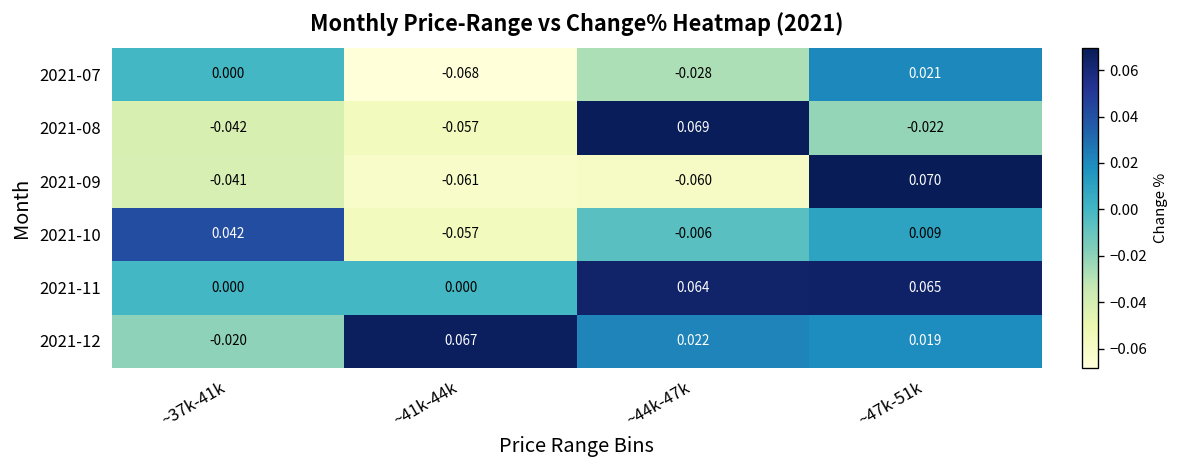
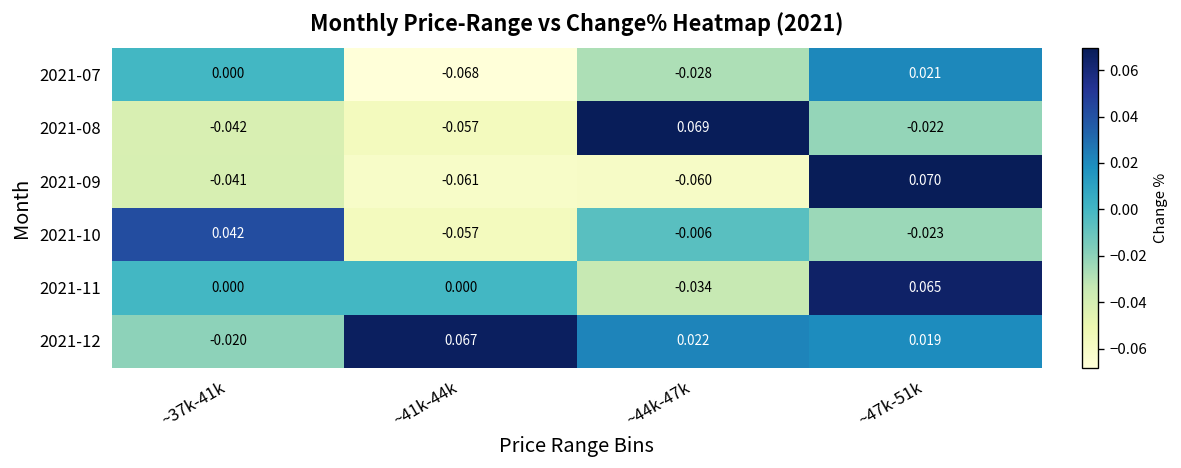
  {
    "2021-07": {
      "~37k-41k": 0.000,
      "~41k-44k": -0.068,
      "~44k-47k": -0.028,
      "~47k-51k": 0.021
    },
    "2021-08": {
      "~37k-41k": -0.042,
      "~41k-44k": -0.057,
      "~44k-47k": 0.069,
      "~47k-51k": -0.022
    },
    "2021-09": {
      "~37k-41k": -0.041,
      "~41k-44k": -0.061,
      "~44k-47k": -0.060,
      "~47k-51k": 0.070
    },
    "2021-10": {
      "~37k-41k": 0.042,
      "~41k-44k": -0.057,
      "~44k-47k": -0.006,
-     "~47k-51k": 0.009
+     "~47k-51k": -0.023
    },
    "2021-11": {
      "~37k-41k": 0.000,
      "~41k-44k": 0.000,
-     "~44k-47k": 0.064,
+     "~44k-47k": -0.034,
      "~47k-51k": 0.065
    },
    "2021-12": {
      "~37k-41k": -0.020,
      "~41k-44k": 0.067,
      "~44k-47k": 0.022,
      "~47k-51k": 0.019
    }
  }
